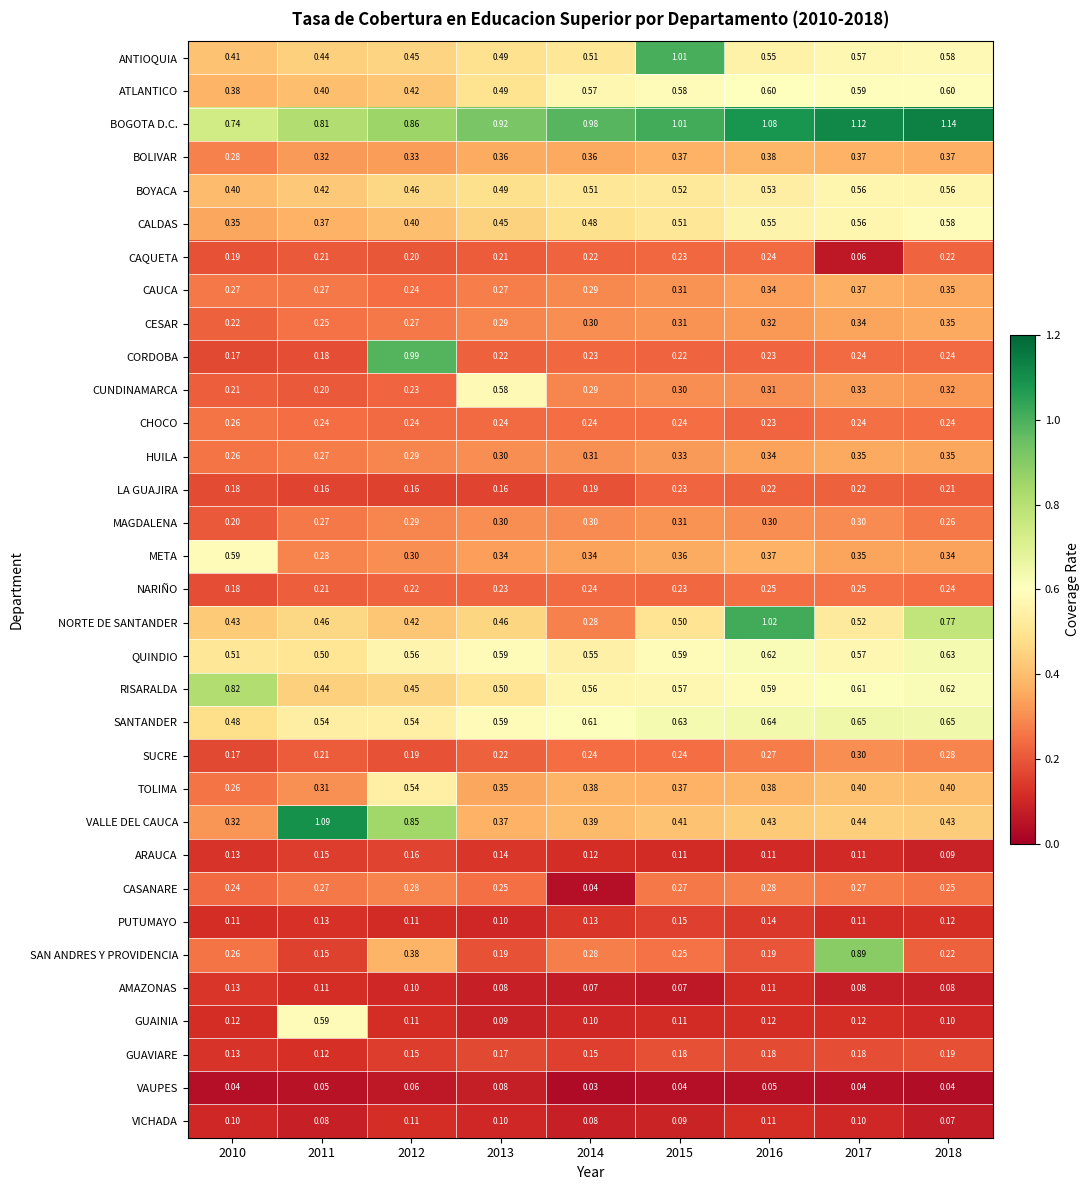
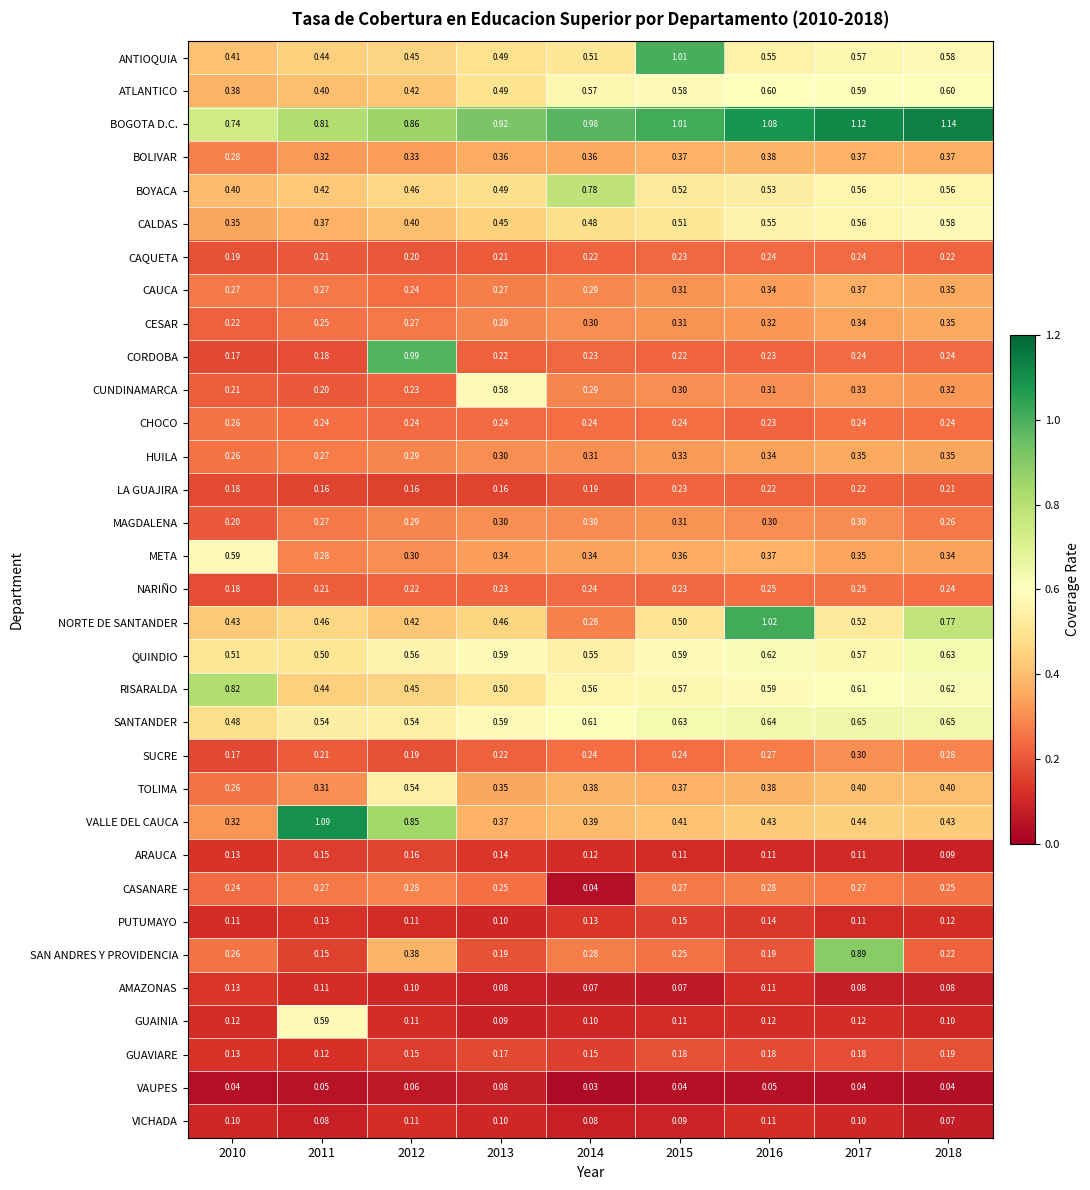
  {
    "BOYACA": {
      "2010": 0.40,
      "2011": 0.42,
      "2012": 0.46,
      "2013": 0.49,
-     "2014": 0.51,
+     "2014": 0.78,
      "2015": 0.52,
      "2016": 0.53,
      "2017": 0.56,
      "2018": 0.56
    },
    "CAQUETA": {
      "2010": 0.19,
      "2011": 0.21,
      "2012": 0.20,
      "2013": 0.21,
      "2014": 0.22,
      "2015": 0.23,
      "2016": 0.24,
-     "2017": 0.06,
+     "2017": 0.24,
      "2018": 0.22
    }
  }
